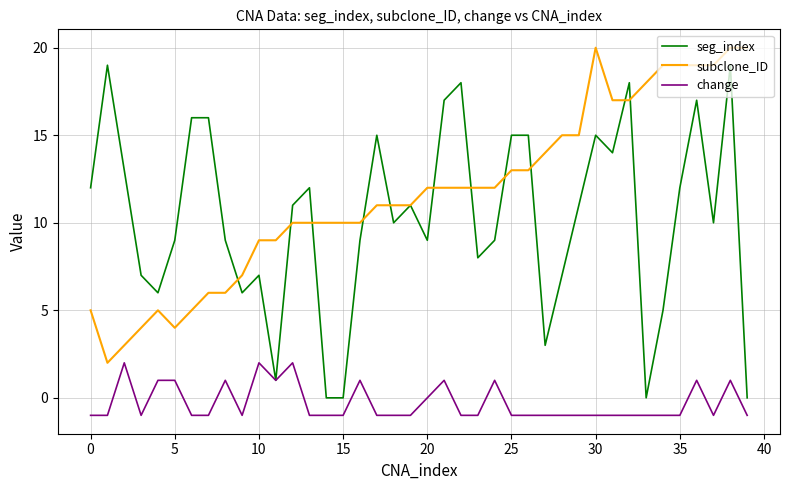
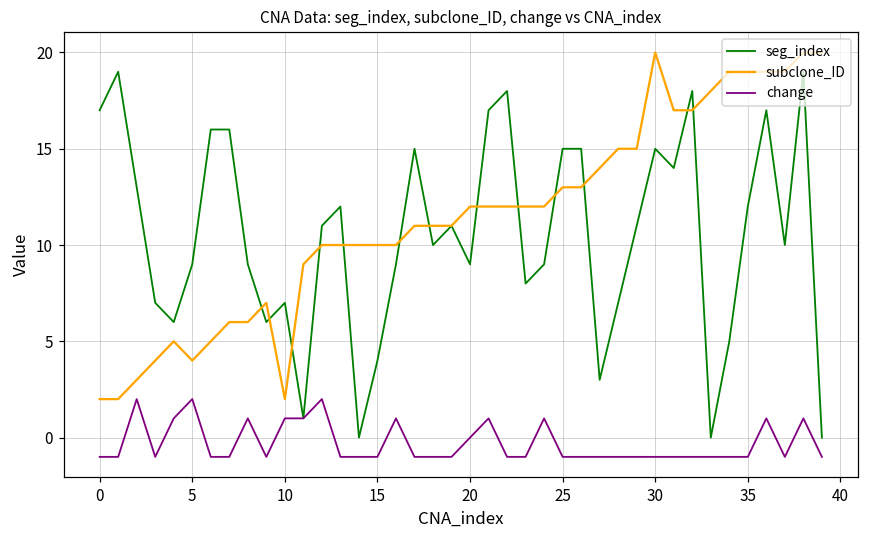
  {
    "seg_index": {
-     "0": 12,
+     "0": 17,
      "5": 9,
      "10": 7,
-     "15": 0,
+     "15": 4,
      "20": 9,
      "25": 15,
      "30": 15,
      "35": 12
    },
    "subclone_ID": {
-     "0": 5,
+     "0": 2,
      "5": 4,
-     "10": 9,
+     "10": 2,
      "15": 10,
      "20": 12,
      "25": 13,
      "30": 20
    },
    "change": {
      "0": -1,
-     "5": 1,
-     "10": 2,
+     "5": 2,
+     "10": 1,
      "15": -1,
      "20": 0,
      "25": -1,
      "30": -1,
      "35": -1
    }
  }
